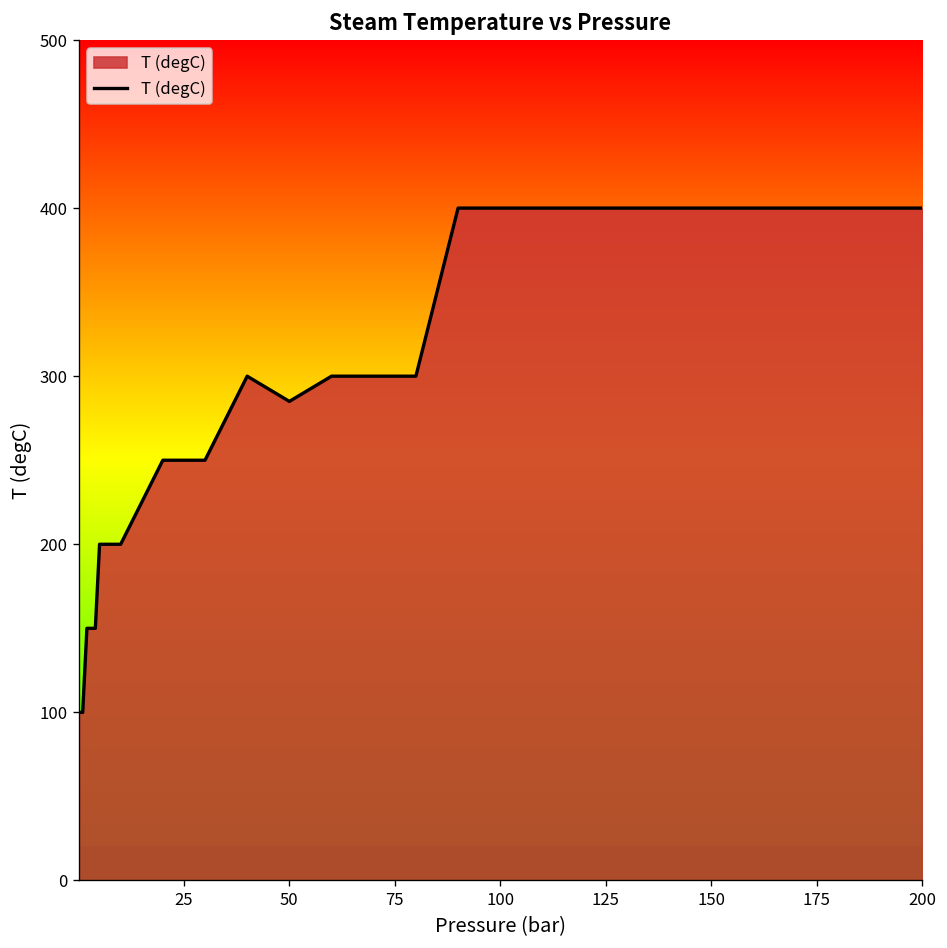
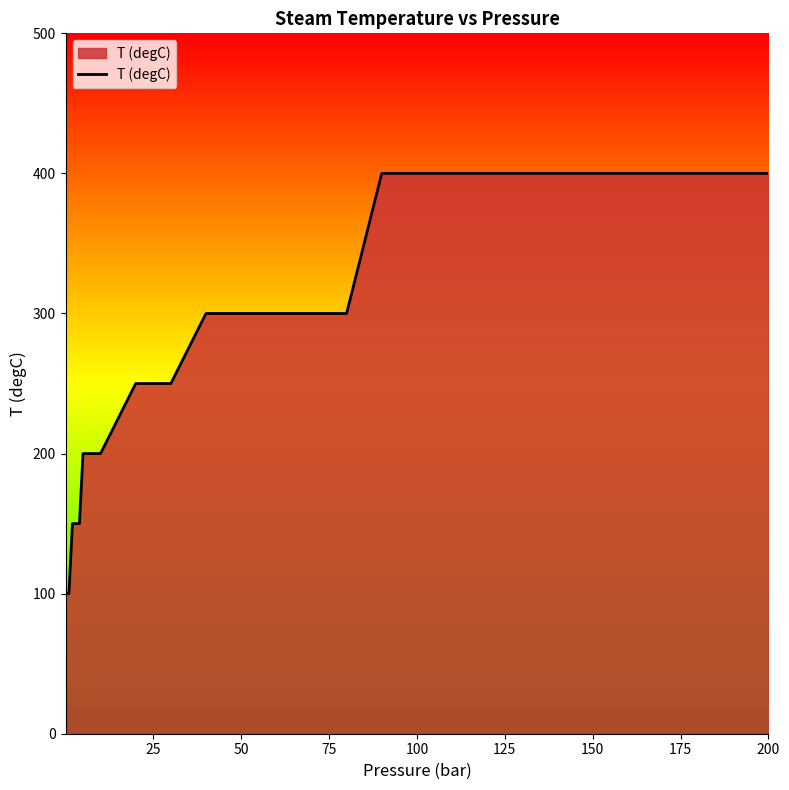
  {
-   "50": 285,
+   "50": 300,
    "100": 400,
    "150": 400,
    "200": 400
  }
